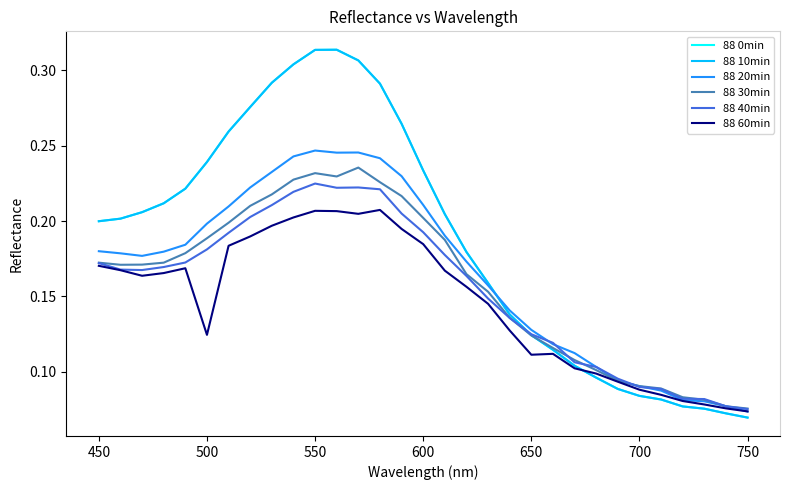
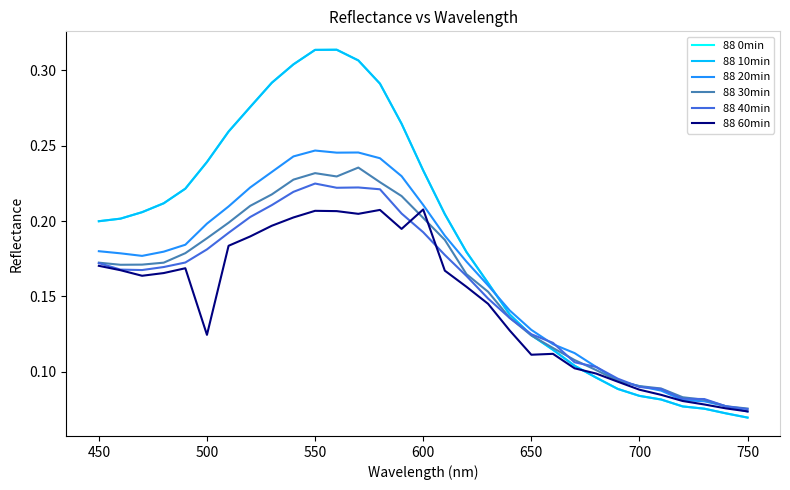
  {
    "88 60min": {
      "450": 0.170,
      "500": 0.125,
      "550": 0.207,
-     "600": 0.185,
+     "600": 0.208,
      "650": 0.111,
      "700": 0.088
    }
  }
